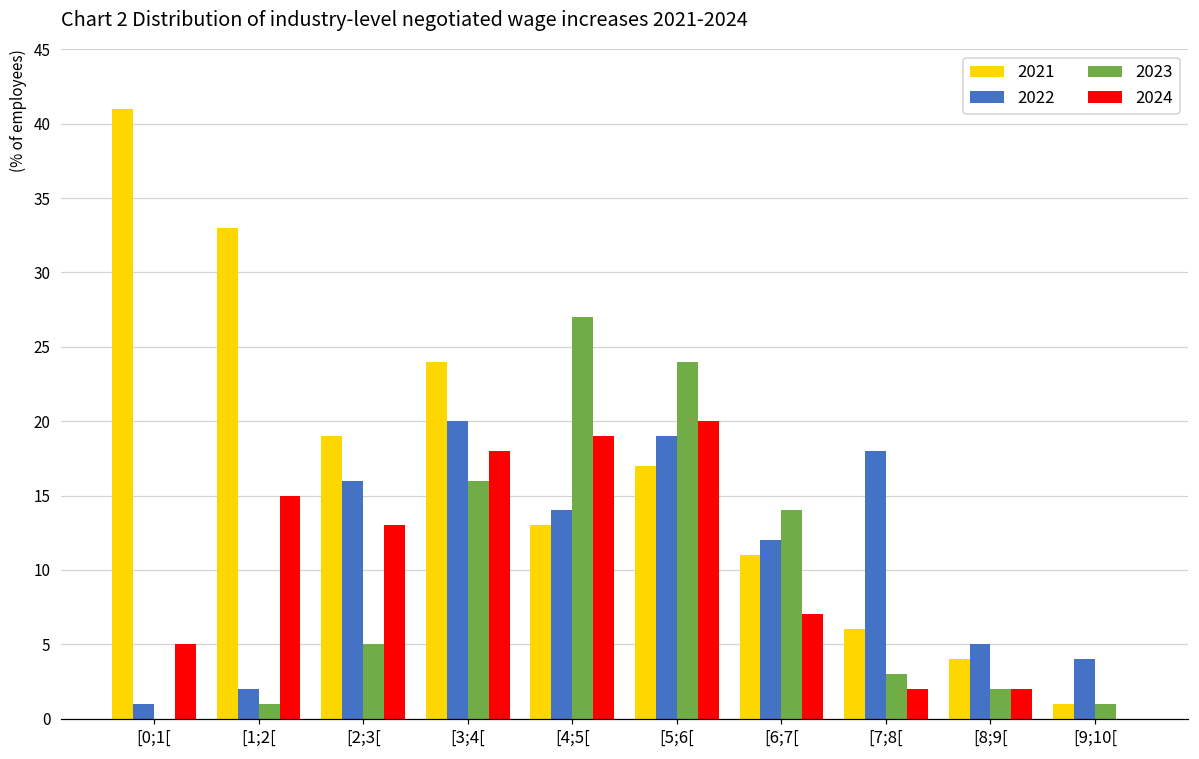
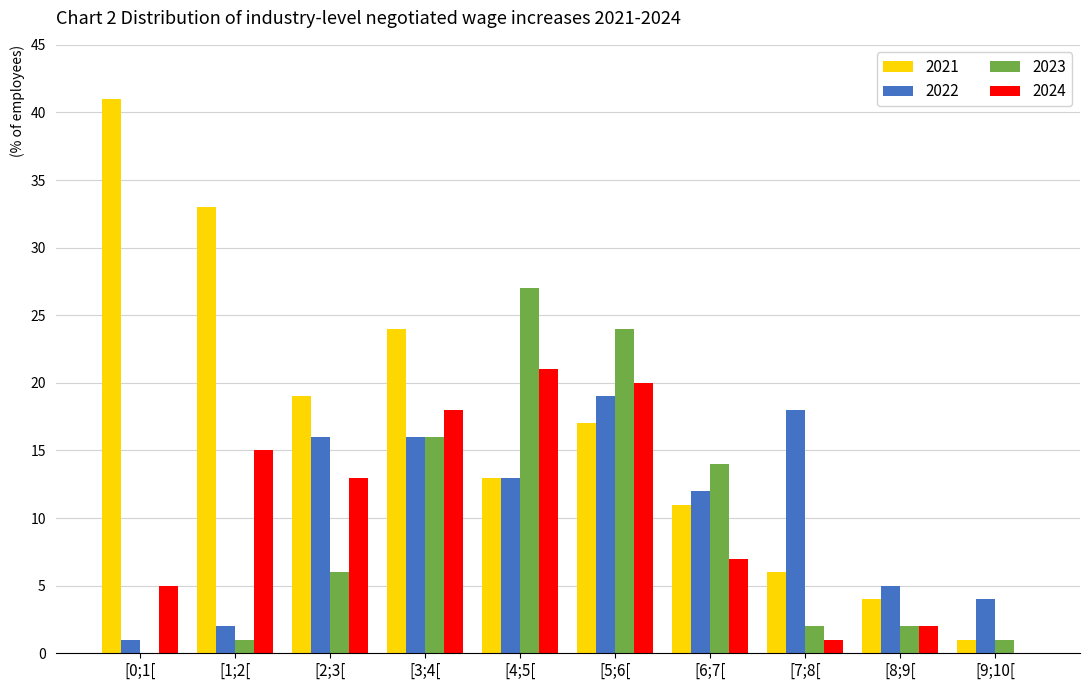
  {
    "2021": {
      "[0;1[": 41,
      "[1;2[": 33,
      "[2;3[": 19,
      "[3;4[": 24,
      "[4;5[": 13,
      "[5;6[": 17,
      "[6;7[": 11,
      "[7;8[": 6,
      "[8;9[": 4,
      "[9;10[": 1
    },
    "2022": {
      "[0;1[": 1,
      "[1;2[": 2,
      "[2;3[": 16,
-     "[3;4[": 20,
-     "[4;5[": 14,
+     "[3;4[": 16,
+     "[4;5[": 13,
      "[5;6[": 19,
      "[6;7[": 12,
      "[7;8[": 18,
      "[8;9[": 5,
      "[9;10[": 4
    },
    "2023": {
      "[0;1[": 0,
      "[1;2[": 1,
-     "[2;3[": 5,
+     "[2;3[": 6,
      "[3;4[": 16,
      "[4;5[": 27,
      "[5;6[": 24,
      "[6;7[": 14,
-     "[7;8[": 3,
+     "[7;8[": 2,
      "[8;9[": 2,
      "[9;10[": 1
    },
    "2024": {
      "[0;1[": 5,
      "[1;2[": 15,
      "[2;3[": 13,
      "[3;4[": 18,
-     "[4;5[": 19,
+     "[4;5[": 21,
      "[5;6[": 20,
      "[6;7[": 7,
-     "[7;8[": 2,
+     "[7;8[": 1,
      "[8;9[": 2,
      "[9;10[": 0
    }
  }
